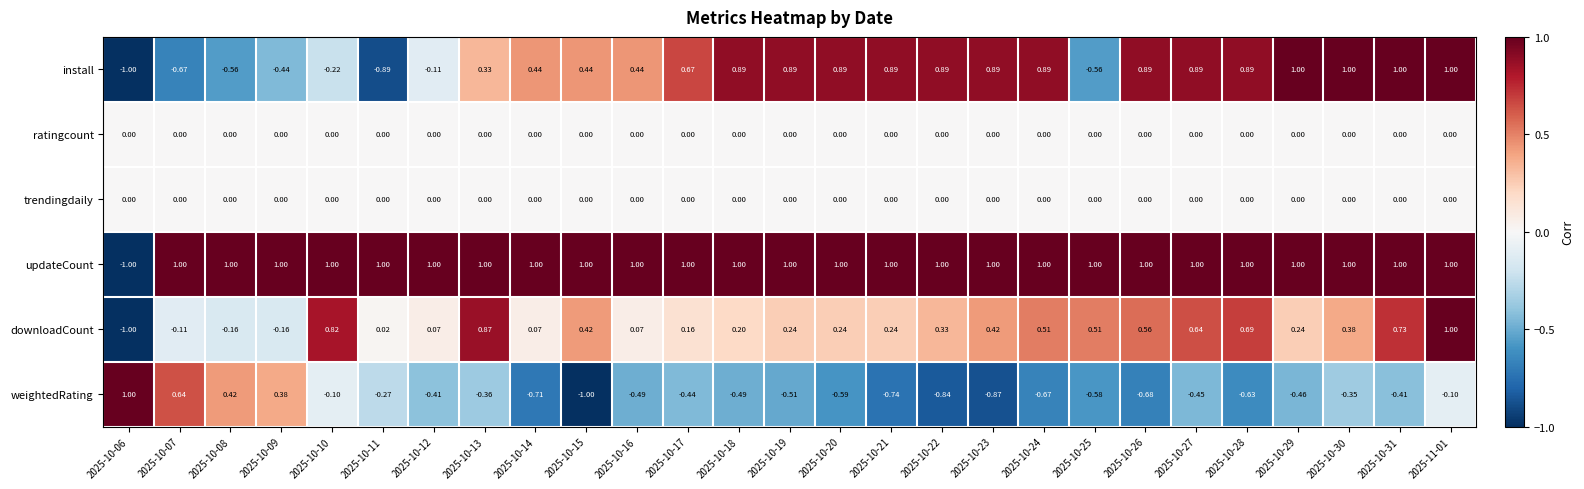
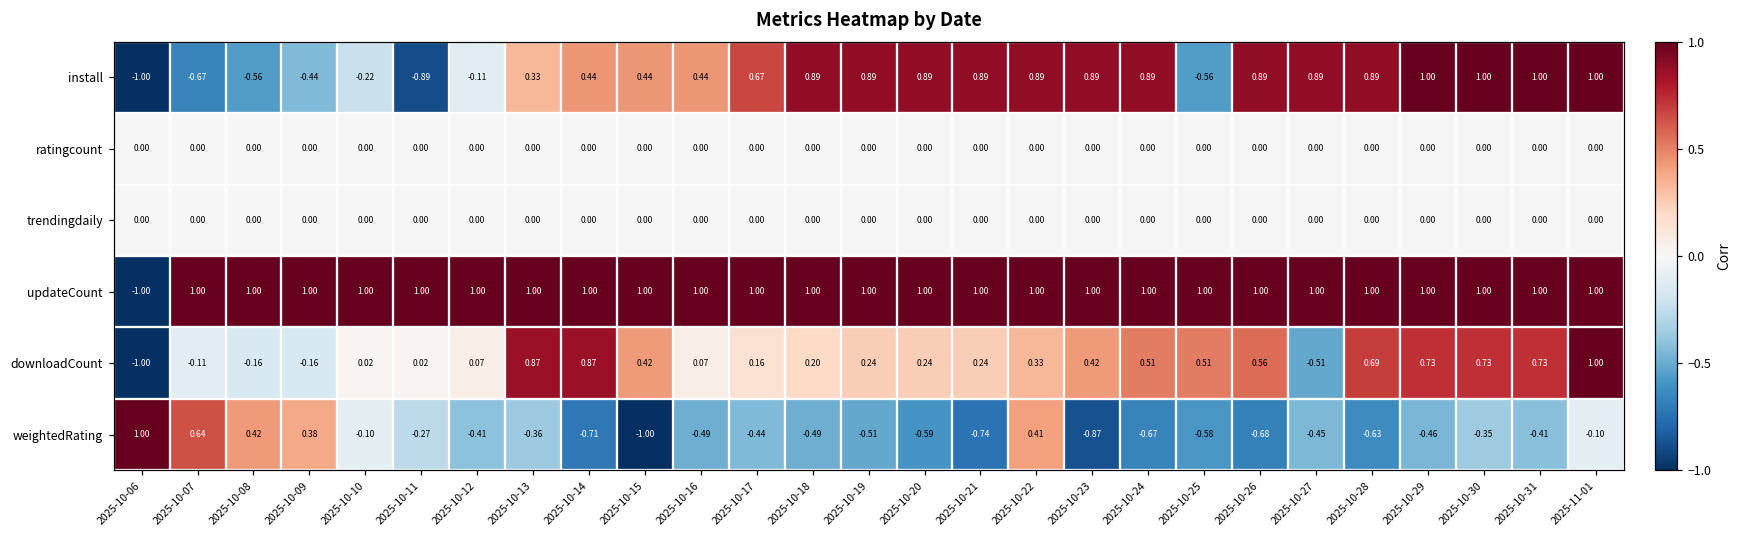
  {
    "install": {
      "2025-10-06": -1.00,
      "2025-10-07": -0.67,
      "2025-10-08": -0.56,
      "2025-10-09": -0.44,
      "2025-10-10": -0.22,
      "2025-10-11": -0.89,
      "2025-10-12": -0.11,
      "2025-10-13": 0.33,
      "2025-10-14": 0.44,
      "2025-10-15": 0.44,
      "2025-10-16": 0.44,
      "2025-10-17": 0.67,
      "2025-10-18": 0.89,
      "2025-10-19": 0.89,
      "2025-10-20": 0.89,
      "2025-10-21": 0.89,
      "2025-10-22": 0.89,
      "2025-10-23": 0.89,
      "2025-10-24": 0.89,
      "2025-10-25": -0.56,
      "2025-10-26": 0.89,
      "2025-10-27": 0.89,
      "2025-10-28": 0.89,
      "2025-10-29": 1.00,
      "2025-10-30": 1.00,
      "2025-10-31": 1.00,
      "2025-11-01": 1.00
    },
    "ratingcount": {
      "2025-10-06": 0.00,
      "2025-10-07": 0.00,
      "2025-10-08": 0.00,
      "2025-10-09": 0.00,
      "2025-10-10": 0.00,
      "2025-10-11": 0.00,
      "2025-10-12": 0.00,
      "2025-10-13": 0.00,
      "2025-10-14": 0.00,
      "2025-10-15": 0.00,
      "2025-10-16": 0.00,
      "2025-10-17": 0.00,
      "2025-10-18": 0.00,
      "2025-10-19": 0.00,
      "2025-10-20": 0.00,
      "2025-10-21": 0.00,
      "2025-10-22": 0.00,
      "2025-10-23": 0.00,
      "2025-10-24": 0.00,
      "2025-10-25": 0.00,
      "2025-10-26": 0.00,
      "2025-10-27": 0.00,
      "2025-10-28": 0.00,
      "2025-10-29": 0.00,
      "2025-10-30": 0.00,
      "2025-10-31": 0.00,
      "2025-11-01": 0.00
    },
    "trendingdaily": {
      "2025-10-06": 0.00,
      "2025-10-07": 0.00,
      "2025-10-08": 0.00,
      "2025-10-09": 0.00,
      "2025-10-10": 0.00,
      "2025-10-11": 0.00,
      "2025-10-12": 0.00,
      "2025-10-13": 0.00,
      "2025-10-14": 0.00,
      "2025-10-15": 0.00,
      "2025-10-16": 0.00,
      "2025-10-17": 0.00,
      "2025-10-18": 0.00,
      "2025-10-19": 0.00,
      "2025-10-20": 0.00,
      "2025-10-21": 0.00,
      "2025-10-22": 0.00,
      "2025-10-23": 0.00,
      "2025-10-24": 0.00,
      "2025-10-25": 0.00,
      "2025-10-26": 0.00,
      "2025-10-27": 0.00,
      "2025-10-28": 0.00,
      "2025-10-29": 0.00,
      "2025-10-30": 0.00,
      "2025-10-31": 0.00,
      "2025-11-01": 0.00
    },
    "updateCount": {
      "2025-10-06": -1.00,
      "2025-10-07": 1.00,
      "2025-10-08": 1.00,
      "2025-10-09": 1.00,
      "2025-10-10": 1.00,
      "2025-10-11": 1.00,
      "2025-10-12": 1.00,
      "2025-10-13": 1.00,
      "2025-10-14": 1.00,
      "2025-10-15": 1.00,
      "2025-10-16": 1.00,
      "2025-10-17": 1.00,
      "2025-10-18": 1.00,
      "2025-10-19": 1.00,
      "2025-10-20": 1.00,
      "2025-10-21": 1.00,
      "2025-10-22": 1.00,
      "2025-10-23": 1.00,
      "2025-10-24": 1.00,
      "2025-10-25": 1.00,
      "2025-10-26": 1.00,
      "2025-10-27": 1.00,
      "2025-10-28": 1.00,
      "2025-10-29": 1.00,
      "2025-10-30": 1.00,
      "2025-10-31": 1.00,
      "2025-11-01": 1.00
    },
    "downloadCount": {
      "2025-10-06": -1.00,
      "2025-10-07": -0.11,
      "2025-10-08": -0.16,
      "2025-10-09": -0.16,
-     "2025-10-10": 0.82,
+     "2025-10-10": 0.02,
      "2025-10-11": 0.02,
      "2025-10-12": 0.07,
      "2025-10-13": 0.87,
-     "2025-10-14": 0.07,
+     "2025-10-14": 0.87,
      "2025-10-15": 0.42,
      "2025-10-16": 0.07,
      "2025-10-17": 0.16,
      "2025-10-18": 0.20,
      "2025-10-19": 0.24,
      "2025-10-20": 0.24,
      "2025-10-21": 0.24,
      "2025-10-22": 0.33,
      "2025-10-23": 0.42,
      "2025-10-24": 0.51,
      "2025-10-25": 0.51,
      "2025-10-26": 0.56,
-     "2025-10-27": 0.64,
+     "2025-10-27": -0.51,
      "2025-10-28": 0.69,
-     "2025-10-29": 0.24,
-     "2025-10-30": 0.38,
+     "2025-10-29": 0.73,
+     "2025-10-30": 0.73,
      "2025-10-31": 0.73,
      "2025-11-01": 1.00
    },
    "weightedRating": {
      "2025-10-06": 1.00,
      "2025-10-07": 0.64,
      "2025-10-08": 0.42,
      "2025-10-09": 0.38,
      "2025-10-10": -0.10,
      "2025-10-11": -0.27,
      "2025-10-12": -0.41,
      "2025-10-13": -0.36,
      "2025-10-14": -0.71,
      "2025-10-15": -1.00,
      "2025-10-16": -0.49,
      "2025-10-17": -0.44,
      "2025-10-18": -0.49,
      "2025-10-19": -0.51,
      "2025-10-20": -0.59,
      "2025-10-21": -0.74,
-     "2025-10-22": -0.84,
+     "2025-10-22": 0.41,
      "2025-10-23": -0.87,
      "2025-10-24": -0.67,
      "2025-10-25": -0.58,
      "2025-10-26": -0.68,
      "2025-10-27": -0.45,
      "2025-10-28": -0.63,
      "2025-10-29": -0.46,
      "2025-10-30": -0.35,
      "2025-10-31": -0.41,
      "2025-11-01": -0.10
    }
  }
